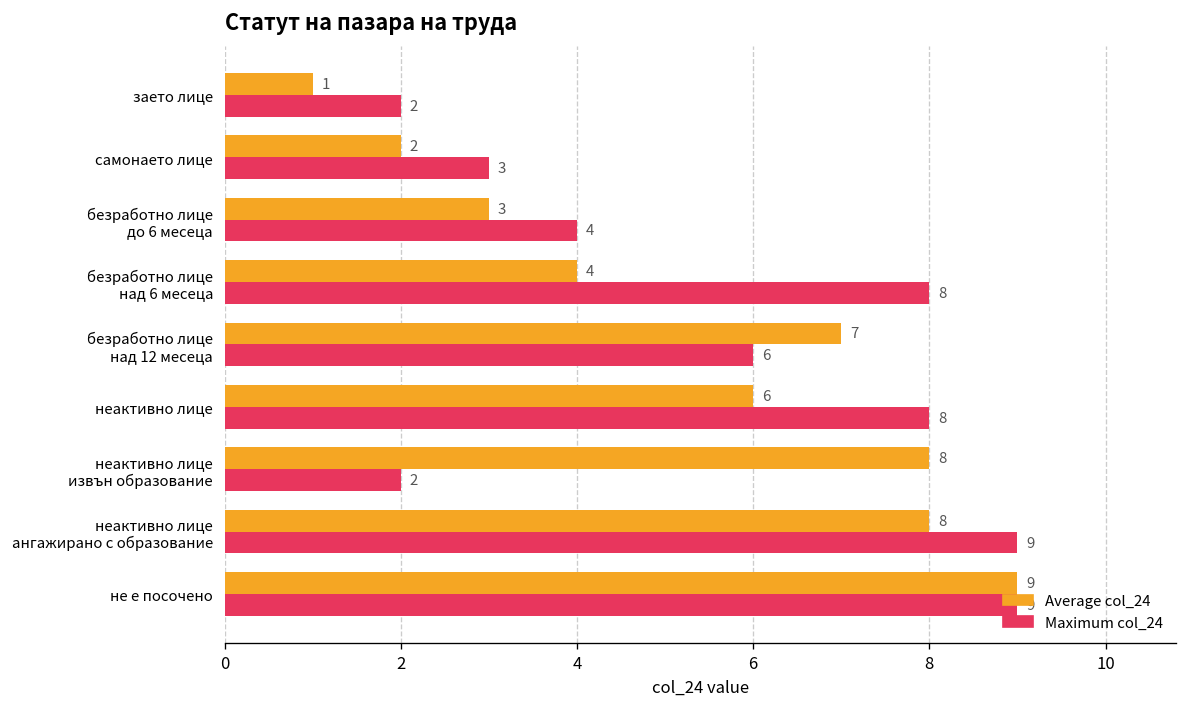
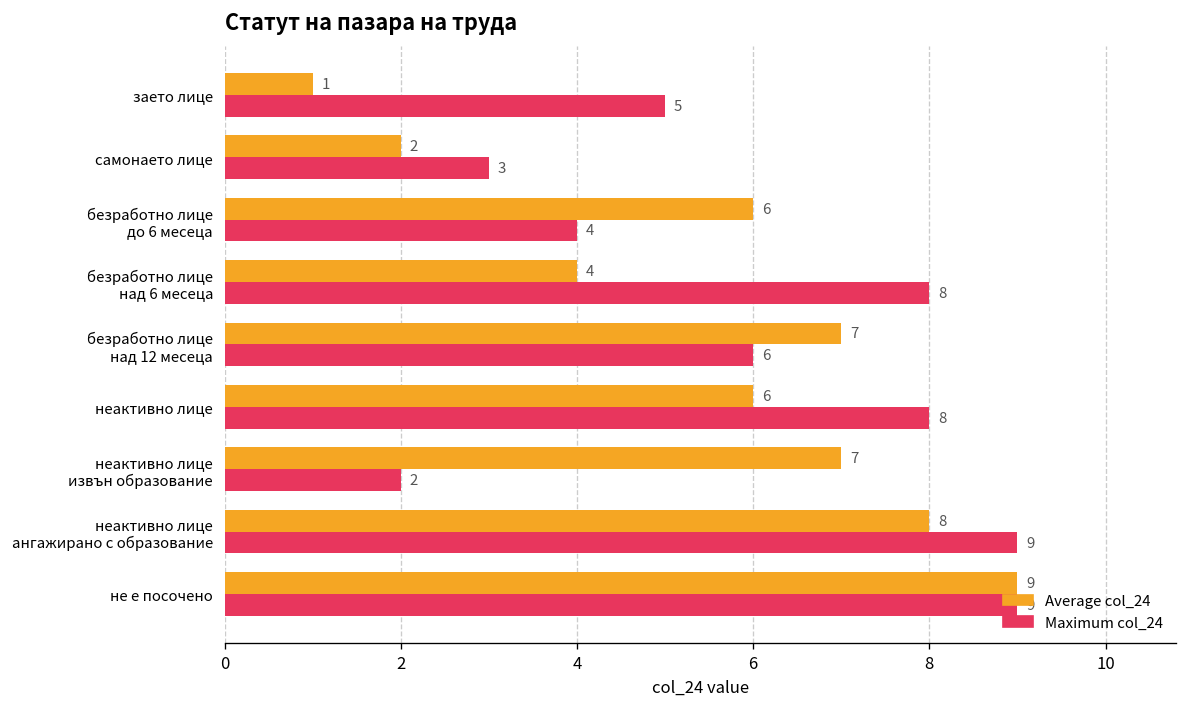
  {
    "Maximum col_24": {
-     "заето лице": 2,
+     "заето лице": 5,
      "самонаето лице": 3,
      "безработно лице до 6 месеца": 4,
      "безработно лице над 6 месеца": 8,
      "безработно лице над 12 месеца": 6,
      "неактивно лице": 8,
      "неактивно лице извън образование": 2,
      "неактивно лице ангажирано с образование": 9,
      "не е посочено": 9
    },
    "Average col_24": {
      "заето лице": 1,
      "самонаето лице": 2,
-     "безработно лице до 6 месеца": 3,
+     "безработно лице до 6 месеца": 6,
      "безработно лице над 6 месеца": 4,
      "безработно лице над 12 месеца": 7,
      "неактивно лице": 6,
-     "неактивно лице извън образование": 8,
+     "неактивно лице извън образование": 7,
      "неактивно лице ангажирано с образование": 8,
      "не е посочено": 9
    }
  }
